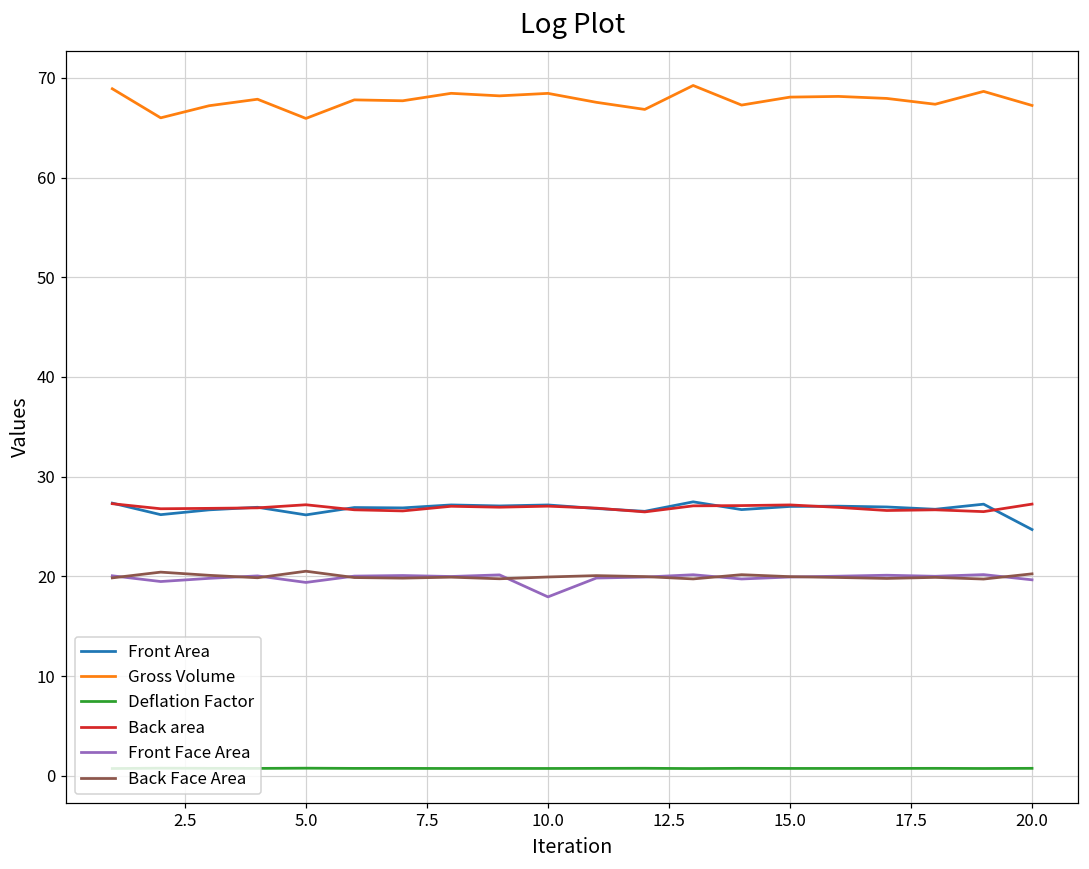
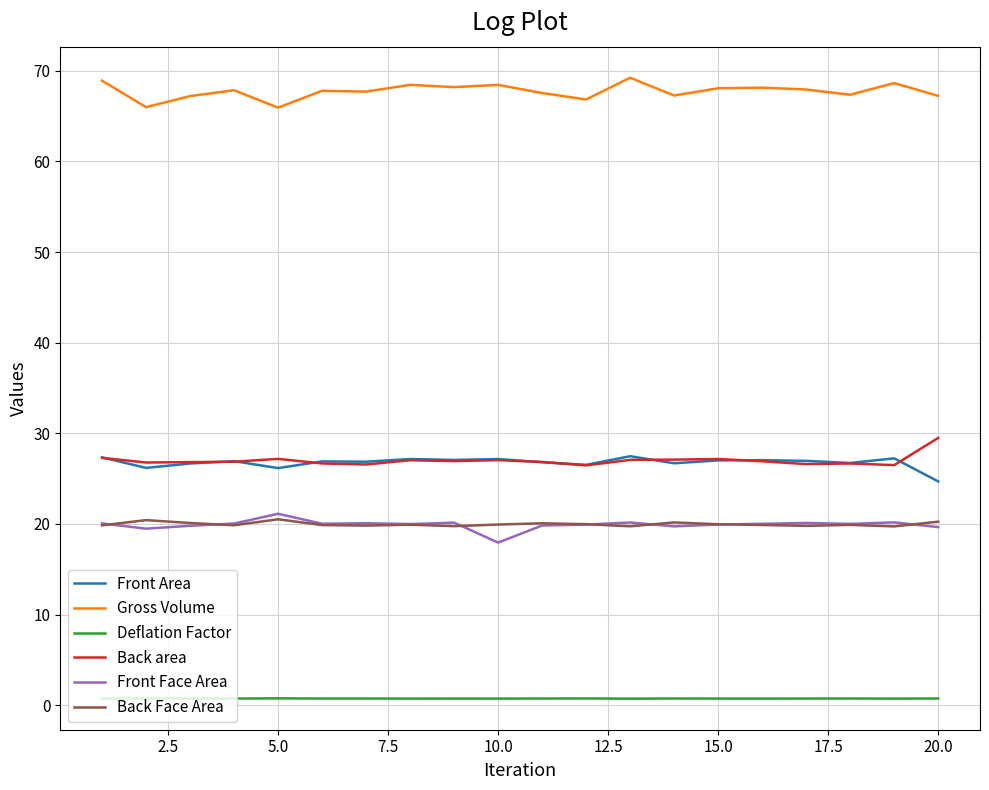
  {
    "Front Area": {
      "5.0": 26,
      "20.0": 25
    },
    "Gross Volume": {
      "5.0": 66,
      "10.0": 68,
      "15.0": 68,
      "20.0": 67
    },
    "Deflation Factor": {
      "5.0": 1,
      "10.0": 1,
      "15.0": 1,
      "20.0": 1
    },
    "Back area": {
      "5.0": 27,
-     "20.0": 27
+     "20.0": 29
    },
    "Front Face Area": {
-     "5.0": 19,
+     "5.0": 21,
      "10.0": 18,
      "20.0": 20
    },
    "Back Face Area": {
      "5.0": 21,
      "10.0": 20,
      "20.0": 20
    }
  }
